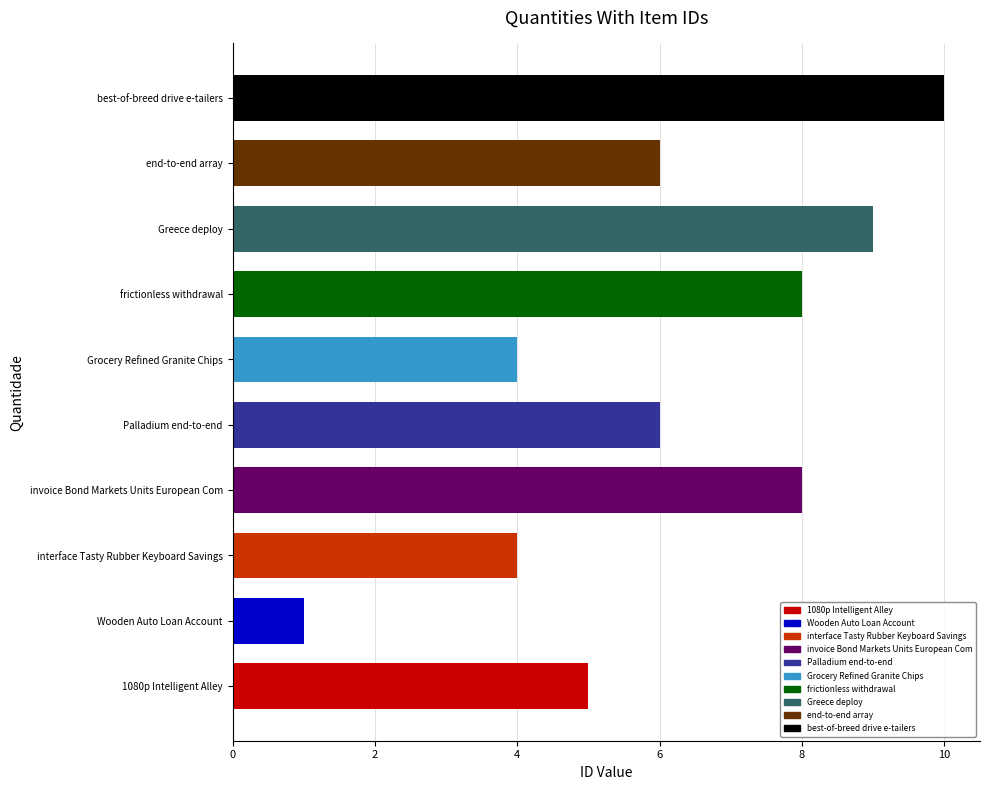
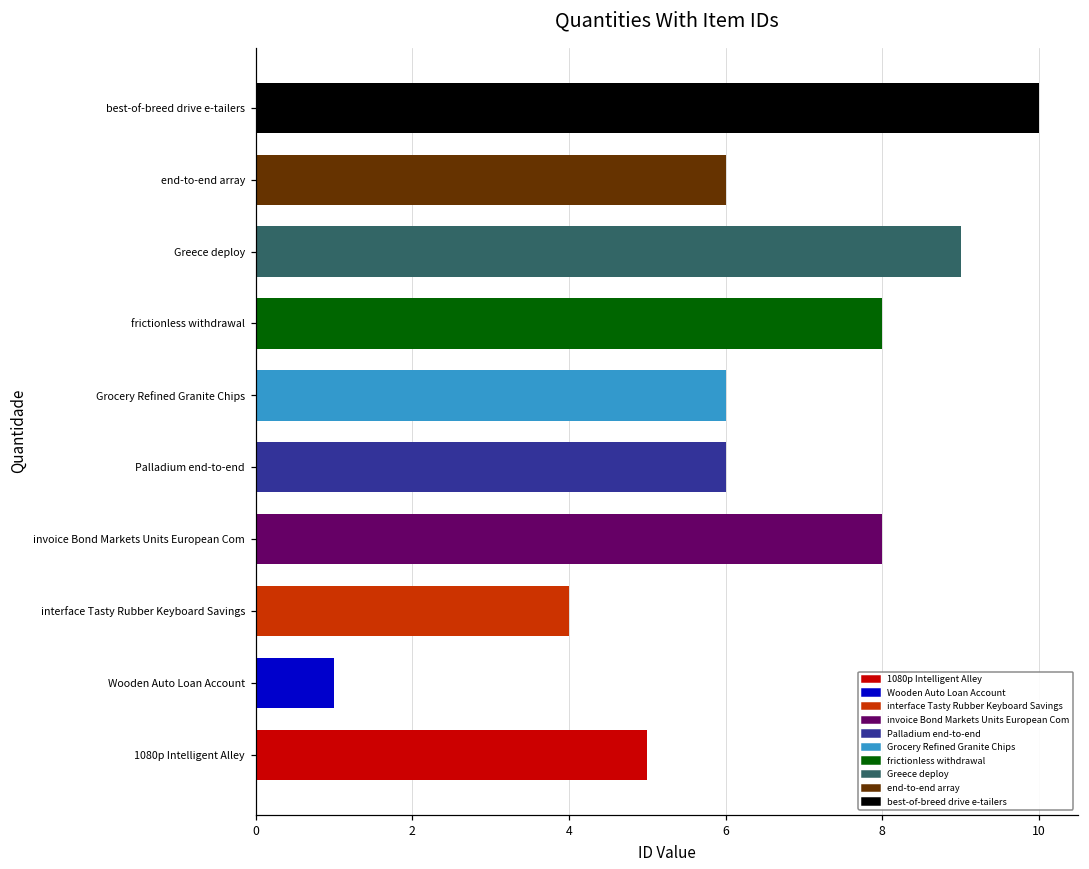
  {
    "Wooden Auto Loan Account": {
      "Wooden Auto Loan Account": 1
    },
    "invoice Bond Markets Units European Com": {
      "invoice Bond Markets Units European Com": 8
    },
    "Palladium end-to-end": {
      "Palladium end-to-end": 6
    },
    "Grocery Refined Granite Chips": {
-     "Grocery Refined Granite Chips": 4
+     "Grocery Refined Granite Chips": 6
    },
    "frictionless withdrawal": {
      "frictionless withdrawal": 8
    },
    "Greece deploy": {
      "Greece deploy": 9
    },
    "end-to-end array": {
      "end-to-end array": 6
    },
    "best-of-breed drive e-tailers": {
      "best-of-breed drive e-tailers": 10
    }
  }
